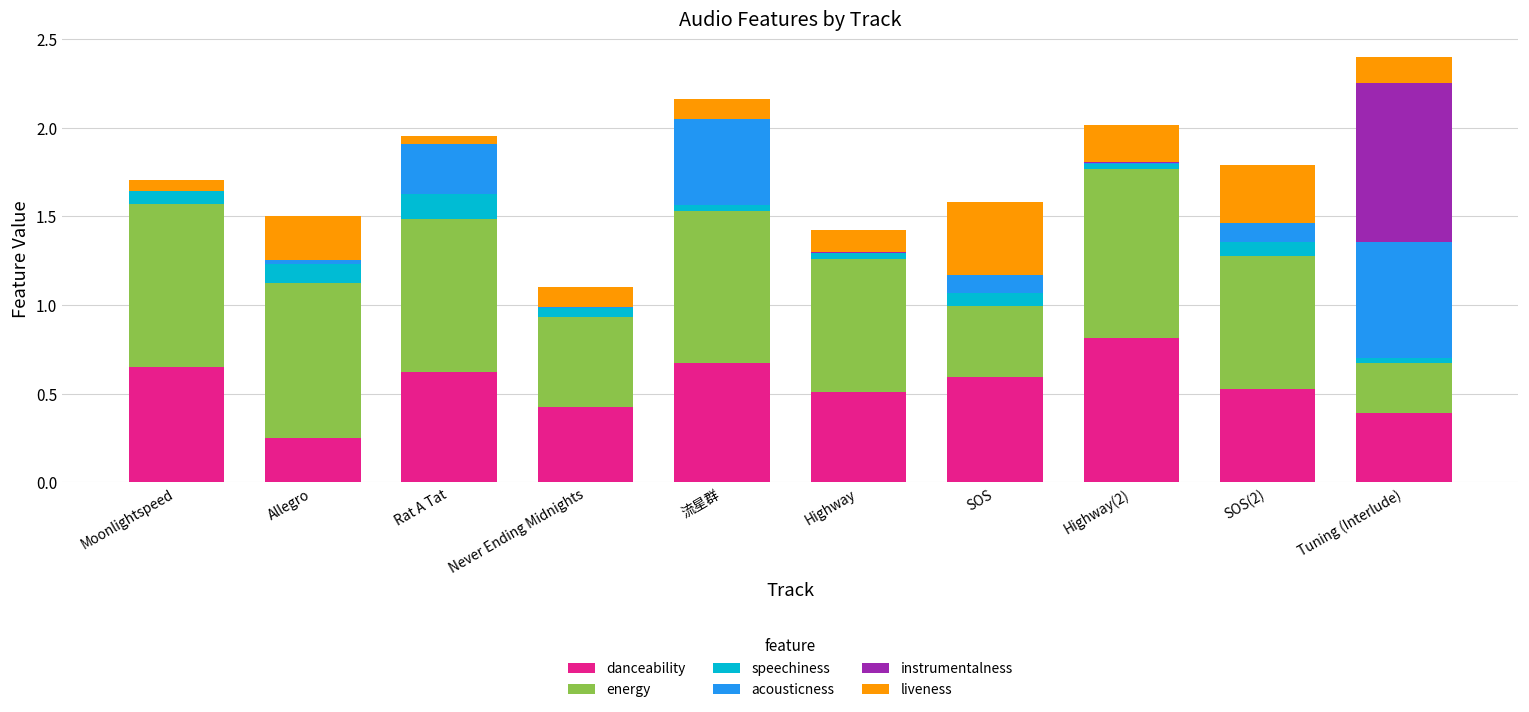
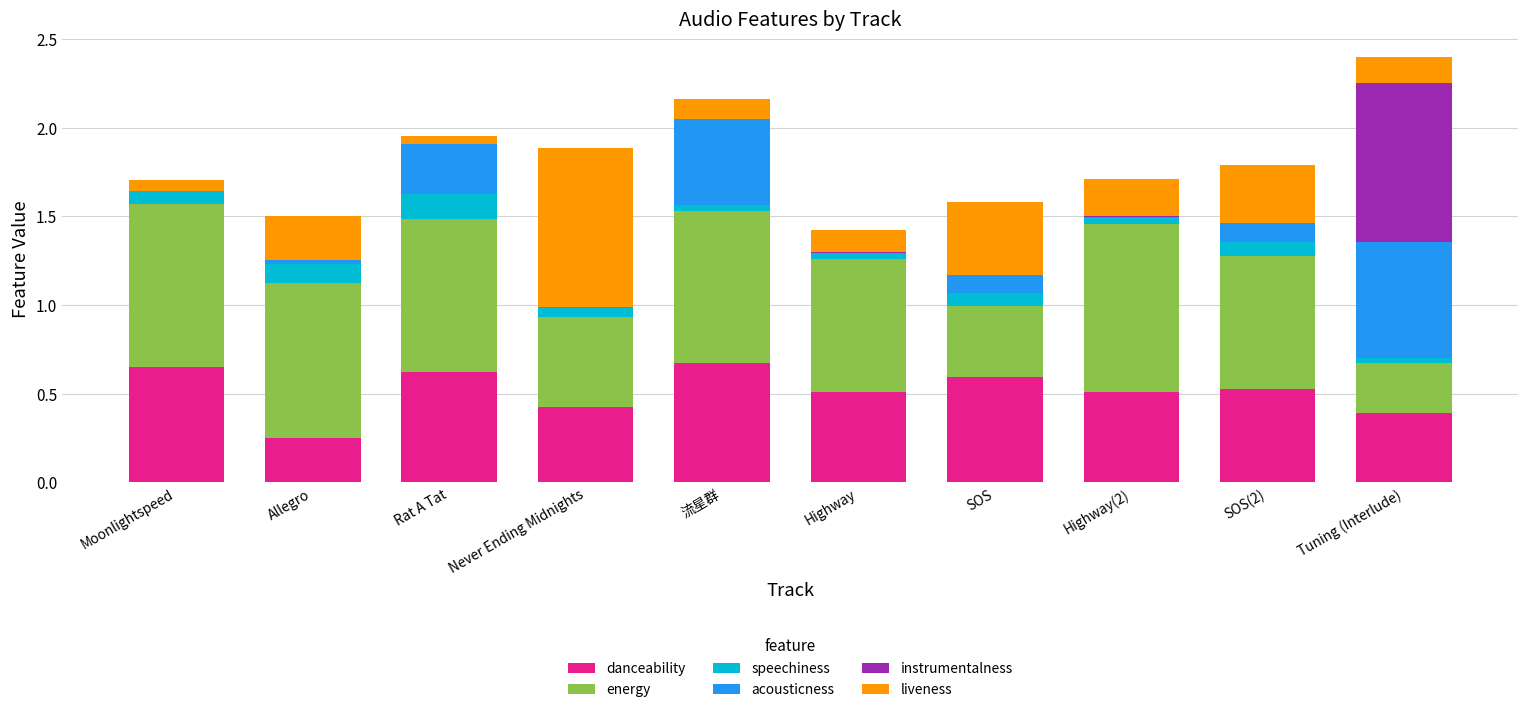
  {
    "danceability": {
      "Moonlightspeed": 0.65,
      "Allegro": 0.25,
      "Rat A Tat": 0.62,
      "Never Ending Midnights": 0.42,
      "流星群": 0.68,
      "Highway": 0.51,
      "SOS": 0.59,
-     "Highway(2)": 0.81,
+     "Highway(2)": 0.51,
      "SOS(2)": 0.52,
      "Tuning (Interlude)": 0.39
    },
    "energy": {
      "Moonlightspeed": 0.92,
      "Allegro": 0.88,
      "Rat A Tat": 0.87,
      "Never Ending Midnights": 0.51,
      "流星群": 0.86,
      "Highway": 0.75,
      "SOS": 0.40,
      "Highway(2)": 0.95,
      "SOS(2)": 0.75,
      "Tuning (Interlude)": 0.28
    },
    "instrumentalness": {
      "Tuning (Interlude)": 0.90
    },
    "liveness": {
      "Moonlightspeed": 0.06,
      "Allegro": 0.25,
      "Rat A Tat": 0.05,
-     "Never Ending Midnights": 0.11,
+     "Never Ending Midnights": 0.90,
      "流星群": 0.11,
      "Highway": 0.12,
      "SOS": 0.41,
      "Highway(2)": 0.21,
      "SOS(2)": 0.33,
      "Tuning (Interlude)": 0.15
    }
  }
